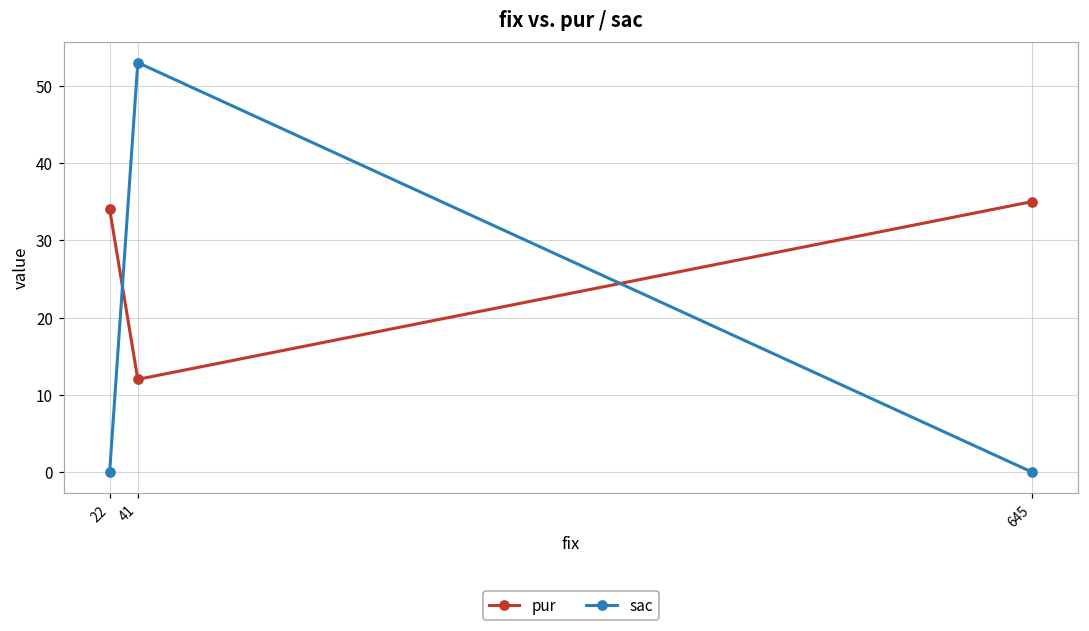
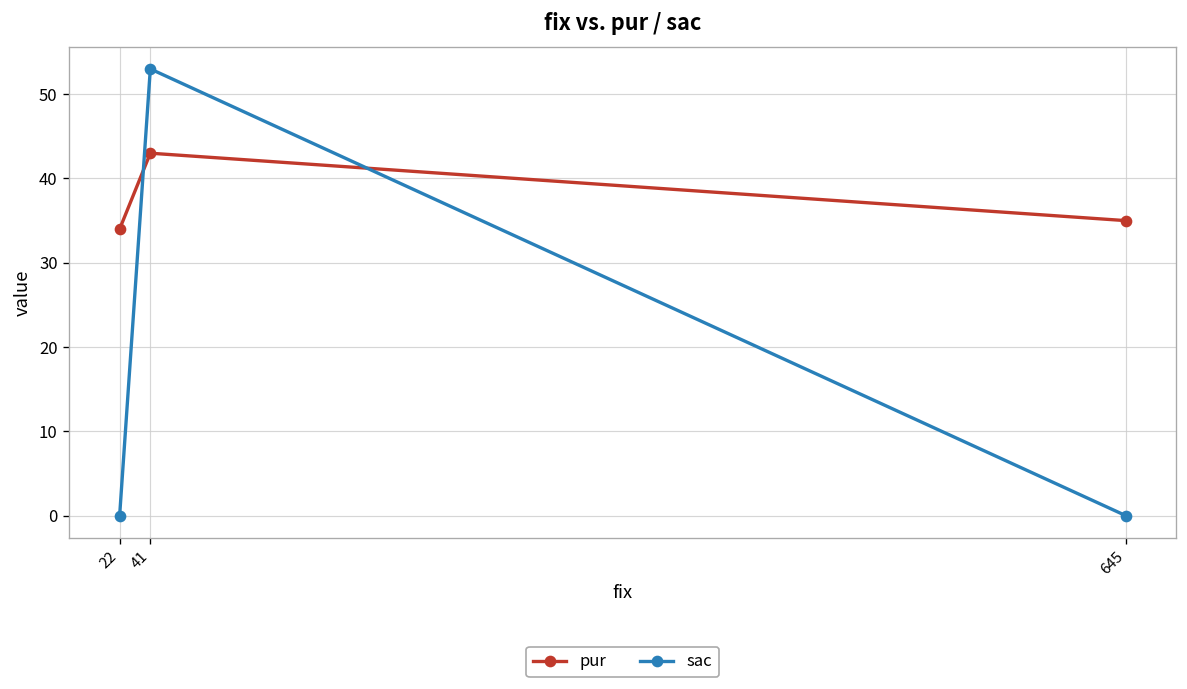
  {
    "pur": {
      "22": 34,
-     "41": 12,
+     "41": 43,
      "645": 35
    },
    "sac": {
      "22": 0,
      "41": 53,
      "645": 0
    }
  }
